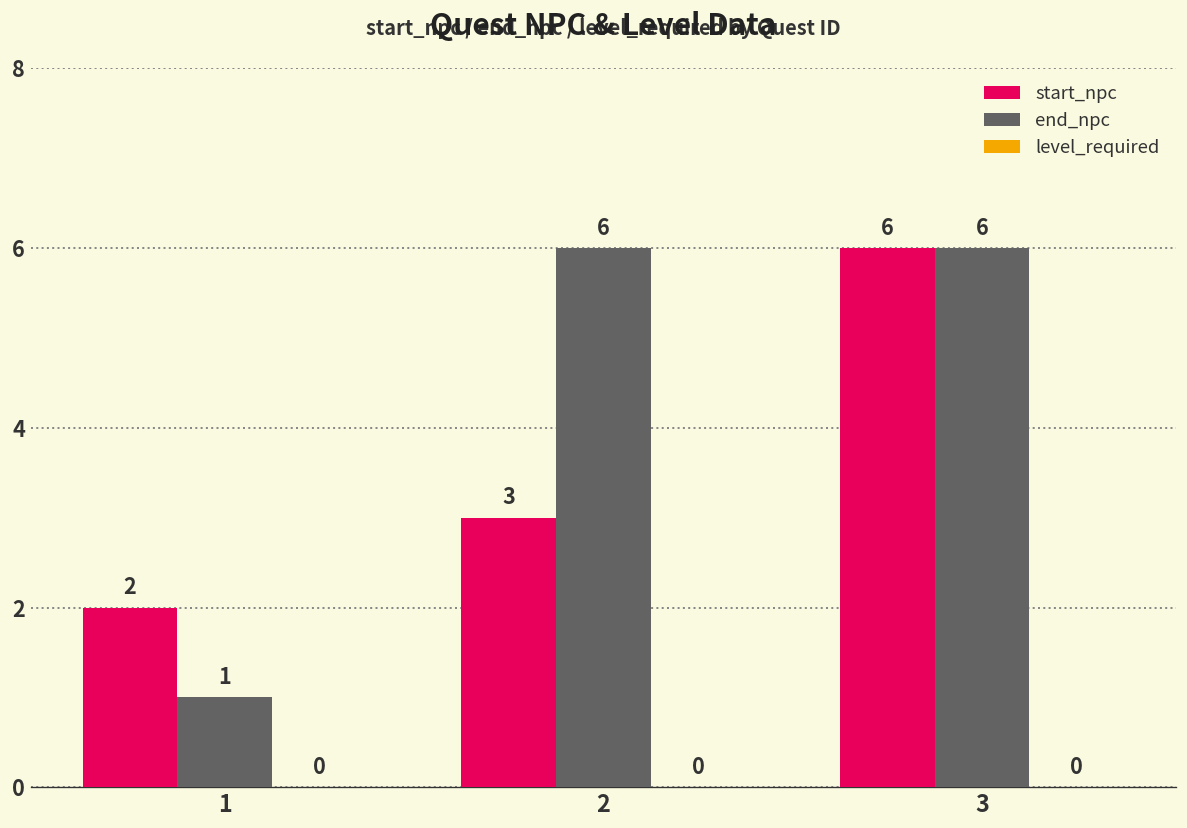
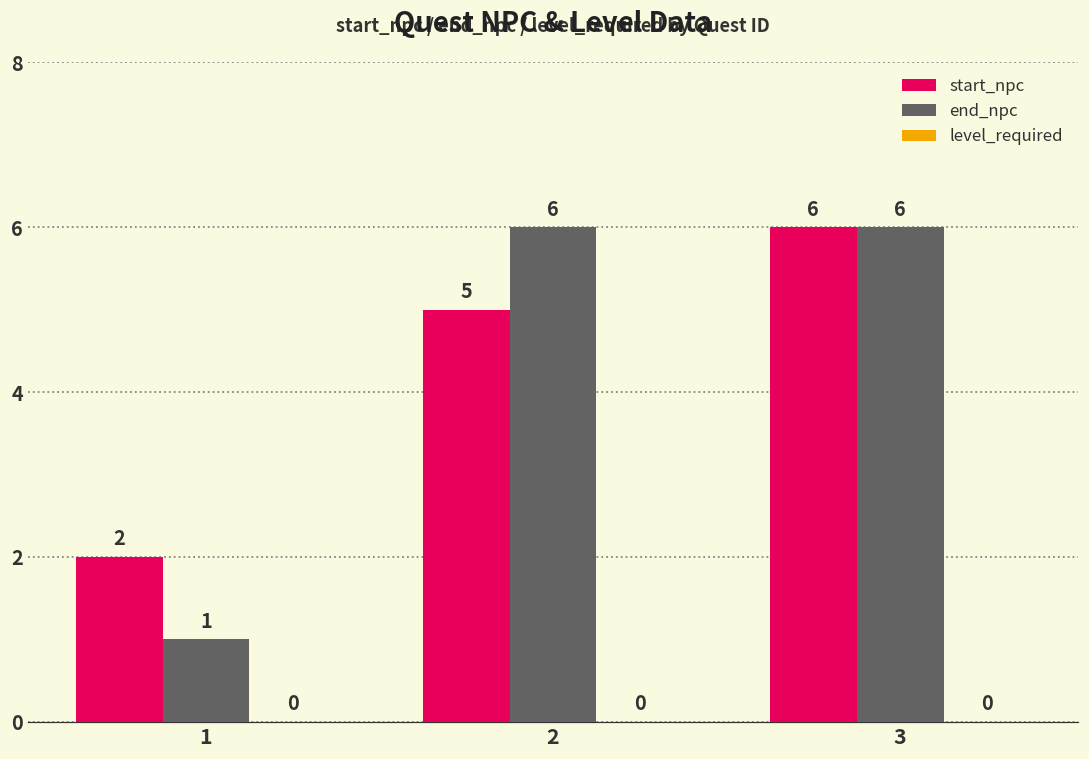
  {
    "start_npc": {
      "1": 2,
-     "2": 3,
+     "2": 5,
      "3": 6
    },
    "end_npc": {
      "1": 1,
      "2": 6,
      "3": 6
    },
    "level_required": {
      "1": 0,
      "2": 0,
      "3": 0
    }
  }
